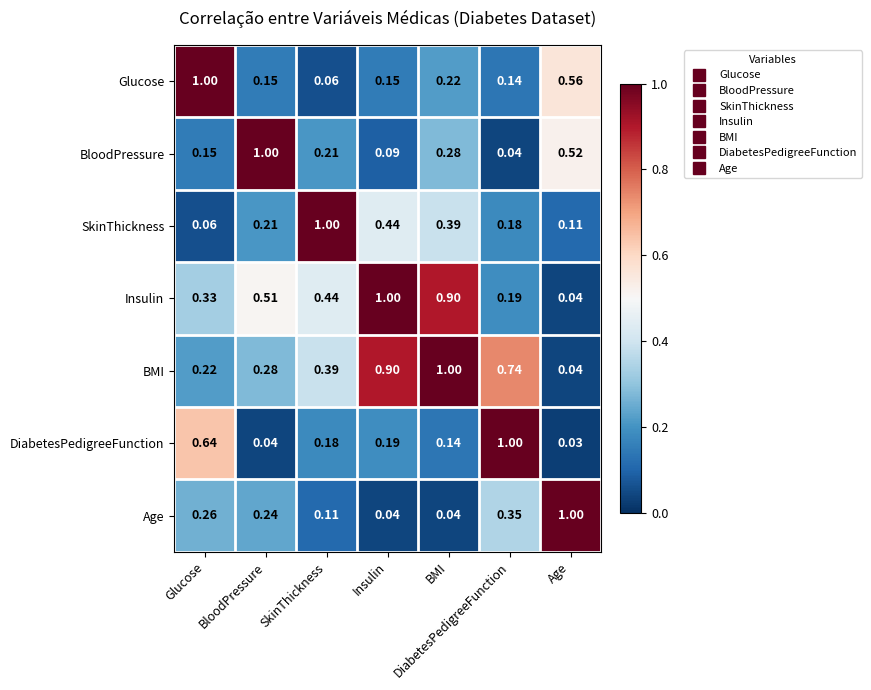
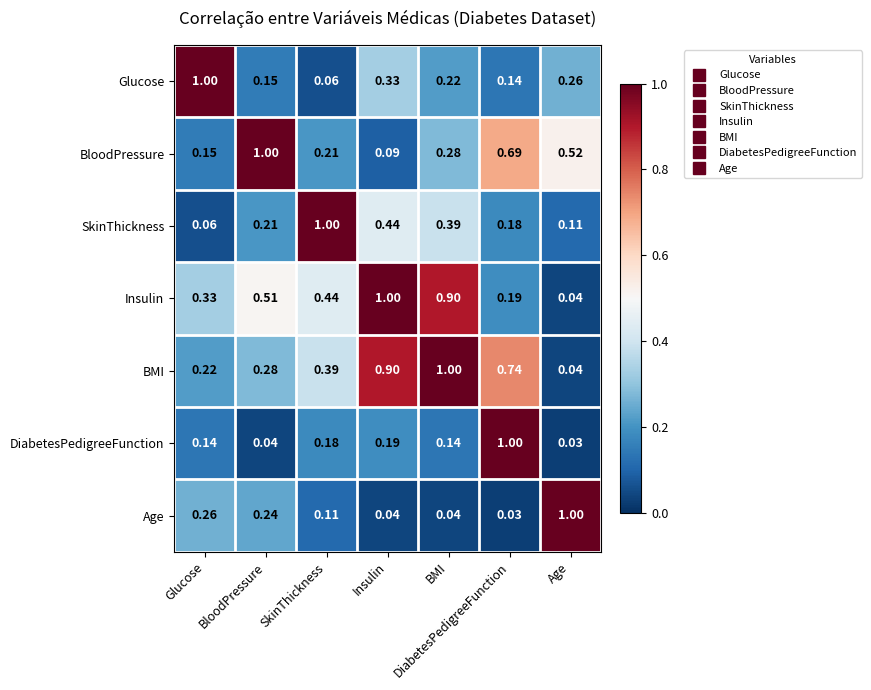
  {
    "Glucose": {
      "Glucose": 1.00,
      "BloodPressure": 0.15,
      "SkinThickness": 0.06,
-     "Insulin": 0.15,
+     "Insulin": 0.33,
      "BMI": 0.22,
      "DiabetesPedigreeFunction": 0.14,
-     "Age": 0.56
+     "Age": 0.26
    },
    "BloodPressure": {
      "Glucose": 0.15,
      "BloodPressure": 1.00,
      "SkinThickness": 0.21,
      "Insulin": 0.09,
      "BMI": 0.28,
-     "DiabetesPedigreeFunction": 0.04,
+     "DiabetesPedigreeFunction": 0.69,
      "Age": 0.52
    },
    "SkinThickness": {
      "Glucose": 0.06,
      "BloodPressure": 0.21,
      "SkinThickness": 1.00,
      "Insulin": 0.44,
      "BMI": 0.39,
      "DiabetesPedigreeFunction": 0.18,
      "Age": 0.11
    },
    "Insulin": {
      "Glucose": 0.33,
      "BloodPressure": 0.51,
      "SkinThickness": 0.44,
      "Insulin": 1.00,
      "BMI": 0.90,
      "DiabetesPedigreeFunction": 0.19,
      "Age": 0.04
    },
    "BMI": {
      "Glucose": 0.22,
      "BloodPressure": 0.28,
      "SkinThickness": 0.39,
      "Insulin": 0.90,
      "BMI": 1.00,
      "DiabetesPedigreeFunction": 0.74,
      "Age": 0.04
    },
    "DiabetesPedigreeFunction": {
-     "Glucose": 0.64,
+     "Glucose": 0.14,
      "BloodPressure": 0.04,
      "SkinThickness": 0.18,
      "Insulin": 0.19,
      "BMI": 0.14,
      "DiabetesPedigreeFunction": 1.00,
      "Age": 0.03
    },
    "Age": {
      "Glucose": 0.26,
      "BloodPressure": 0.24,
      "SkinThickness": 0.11,
      "Insulin": 0.04,
      "BMI": 0.04,
-     "DiabetesPedigreeFunction": 0.35,
+     "DiabetesPedigreeFunction": 0.03,
      "Age": 1.00
    }
  }
